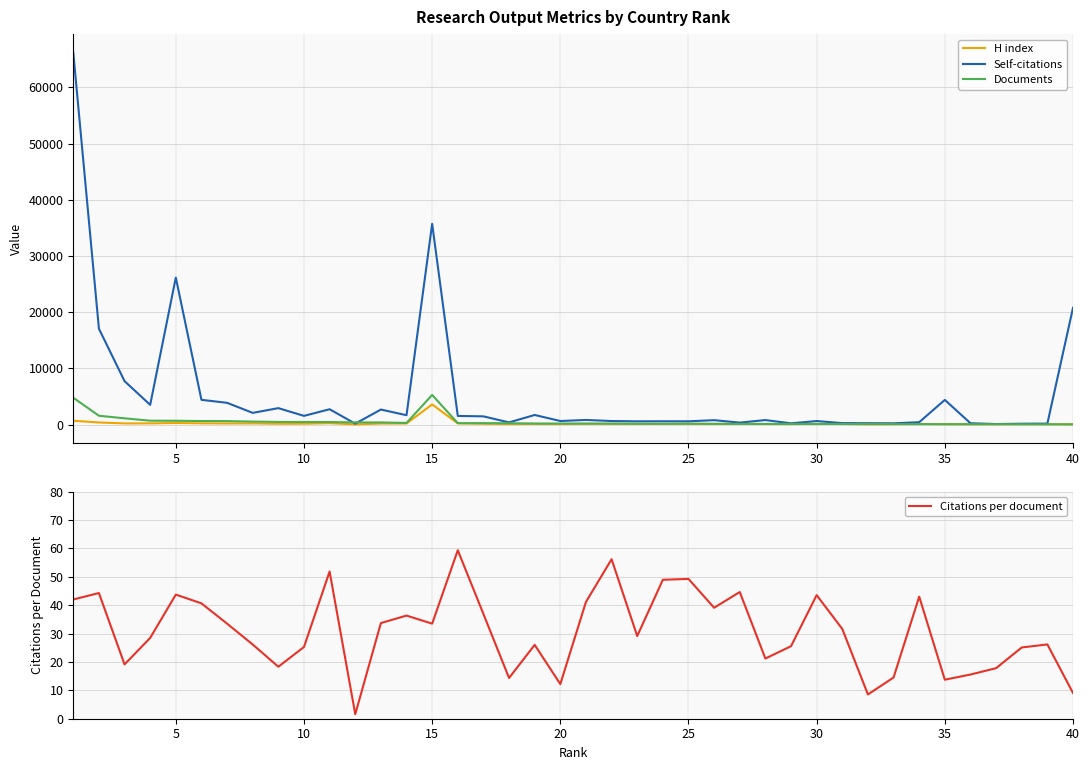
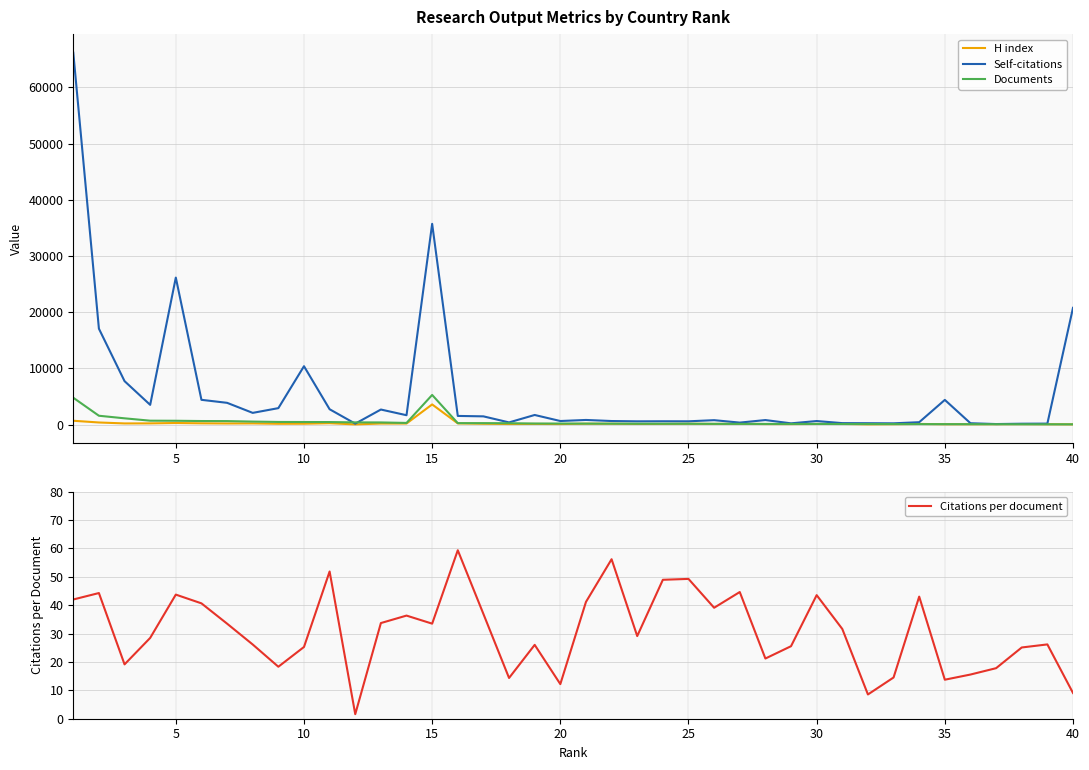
  {
    "Research Output Metrics by Country Rank": {
      "H index": {
        "15": 4000
      },
      "Self-citations": {
        "5": 26000,
-       "10": 2000,
+       "10": 10000,
        "15": 36000,
        "30": 1000,
        "35": 4000,
        "40": 21000
      },
      "Documents": {
        "15": 5000
      }
    }
  }
